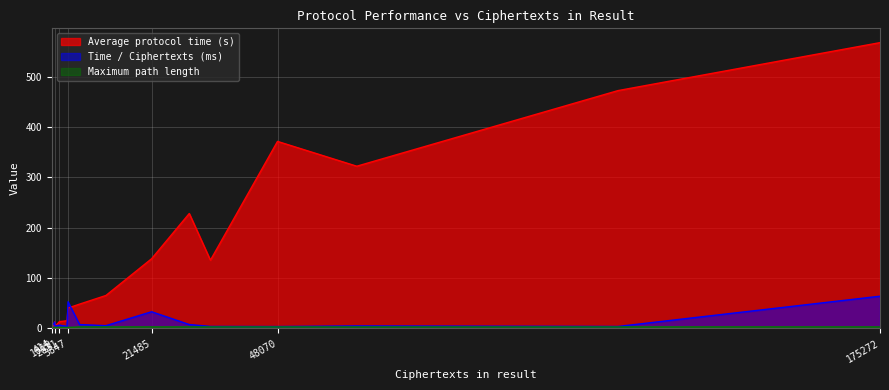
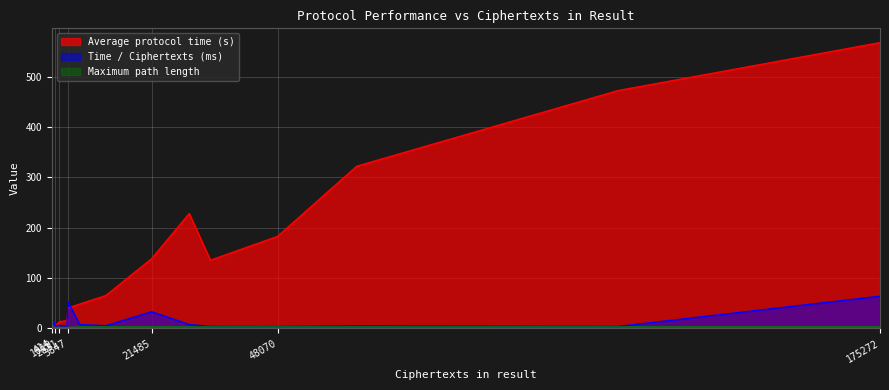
  {
    "Average protocol time (s)": {
      "2031": 10,
      "3847": 40,
      "21485": 140,
-     "48070": 370,
+     "48070": 180,
      "175272": 570
    },
    "Time / Ciphertexts (ms)": {
      "414": 10,
      "3847": 50,
      "21485": 30,
      "175272": 60
    },
    "Maximum path length": {
      "21485": 0,
      "175272": 0
    }
  }
